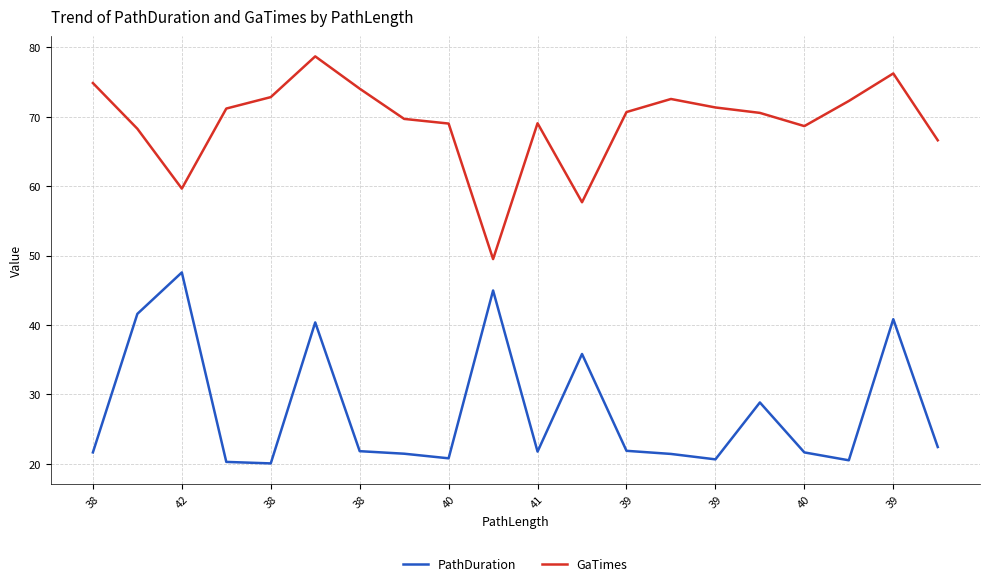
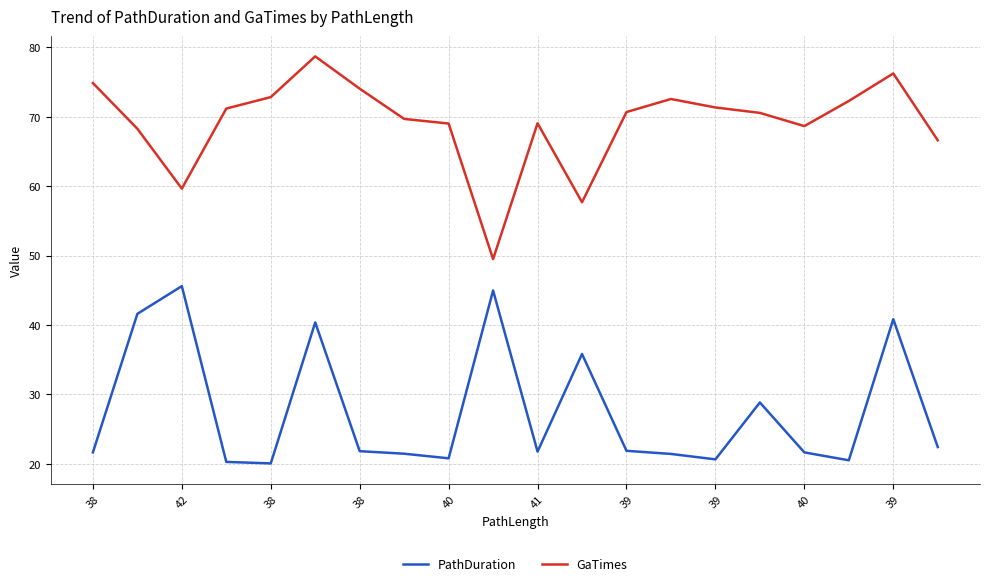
  {
    "PathDuration": {
-     "42": 48,
+     "42": 46,
      "41": 22
    },
    "GaTimes": {
      "42": 60,
      "41": 69
    }
  }
